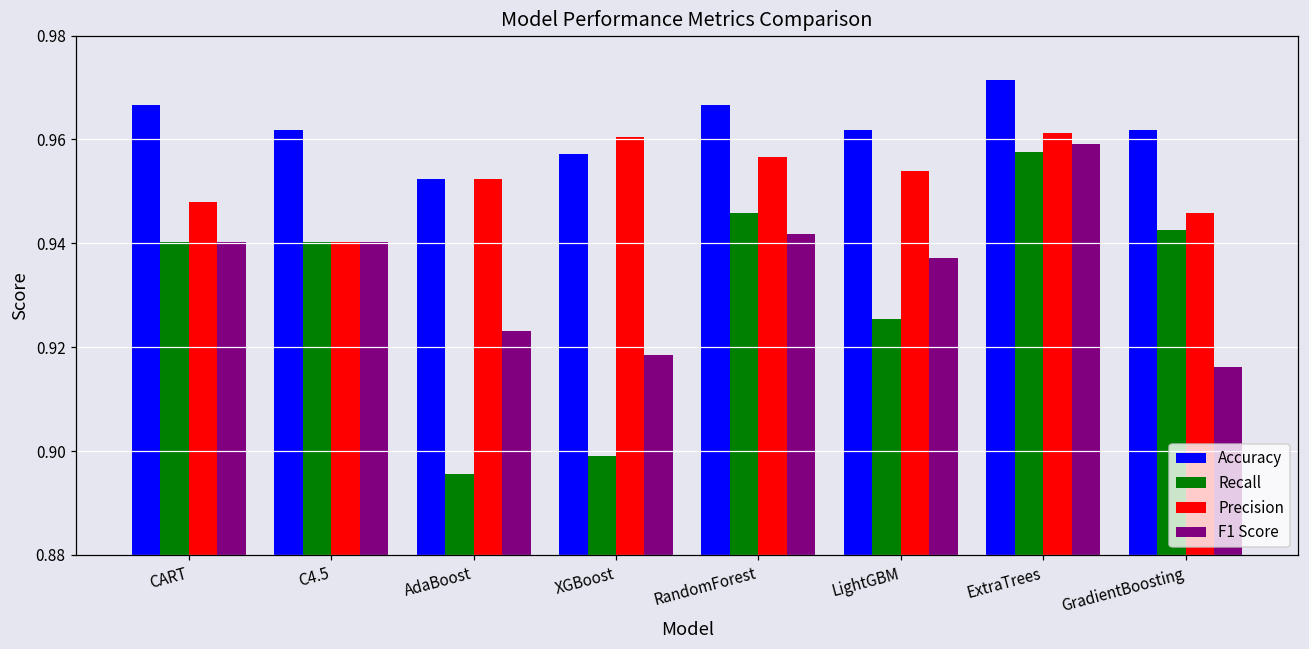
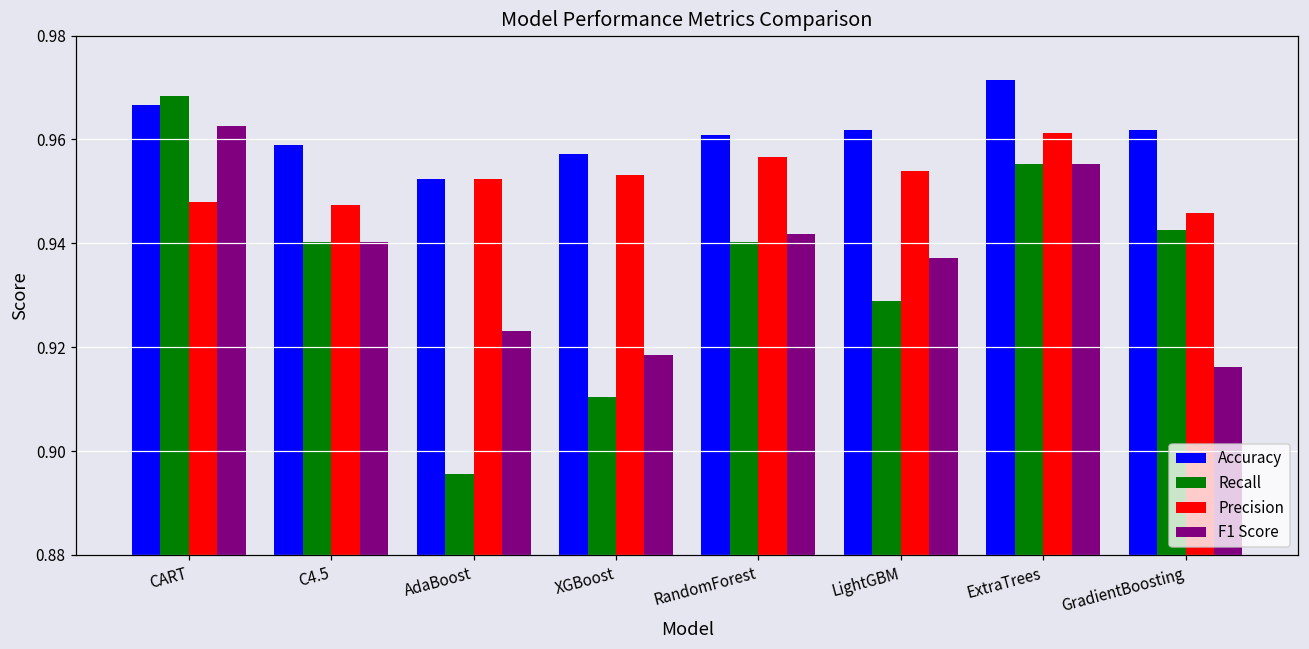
  {
    "Accuracy": {
      "CART": 0.967,
-     "C4.5": 0.962,
+     "C4.5": 0.959,
      "AdaBoost": 0.952,
      "XGBoost": 0.957,
-     "RandomForest": 0.967,
+     "RandomForest": 0.961,
      "LightGBM": 0.962,
      "ExtraTrees": 0.971,
      "GradientBoosting": 0.962
    },
    "Recall": {
-     "CART": 0.940,
+     "CART": 0.968,
      "C4.5": 0.940,
      "AdaBoost": 0.896,
-     "XGBoost": 0.899,
-     "RandomForest": 0.946,
-     "LightGBM": 0.925,
-     "ExtraTrees": 0.958,
+     "XGBoost": 0.910,
+     "RandomForest": 0.940,
+     "LightGBM": 0.929,
+     "ExtraTrees": 0.955,
      "GradientBoosting": 0.943
    },
    "Precision": {
      "CART": 0.948,
-     "C4.5": 0.940,
+     "C4.5": 0.947,
      "AdaBoost": 0.952,
-     "XGBoost": 0.961,
+     "XGBoost": 0.953,
      "RandomForest": 0.957,
      "LightGBM": 0.954,
      "ExtraTrees": 0.961,
      "GradientBoosting": 0.946
    },
    "F1 Score": {
-     "CART": 0.940,
+     "CART": 0.963,
      "C4.5": 0.940,
      "AdaBoost": 0.923,
      "XGBoost": 0.919,
      "RandomForest": 0.942,
      "LightGBM": 0.937,
-     "ExtraTrees": 0.959,
+     "ExtraTrees": 0.955,
      "GradientBoosting": 0.916
    }
  }
